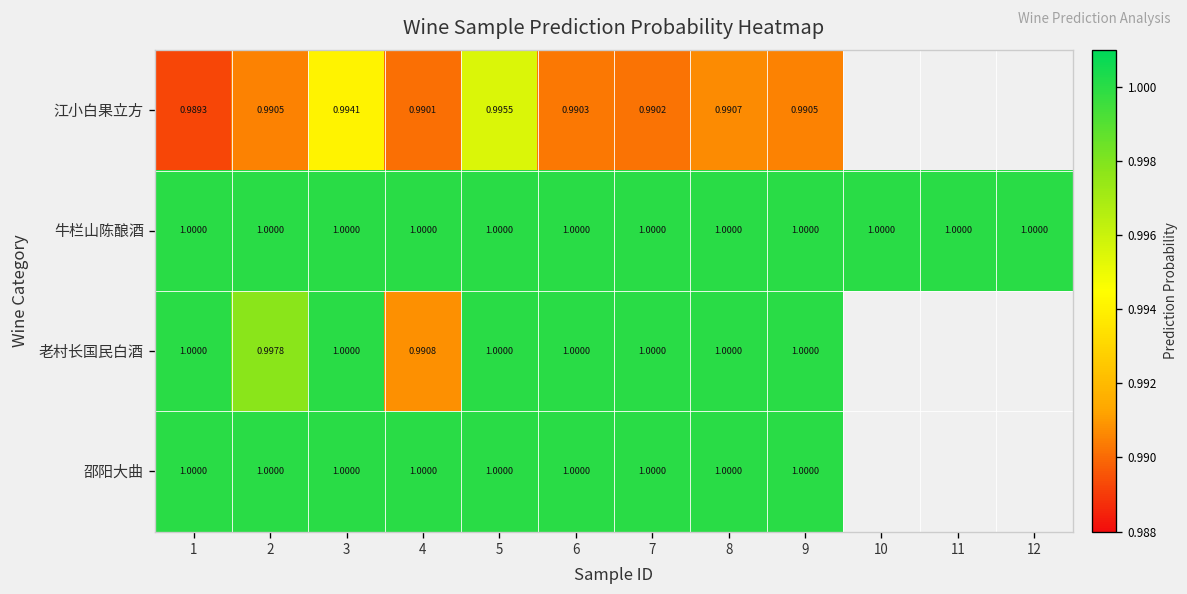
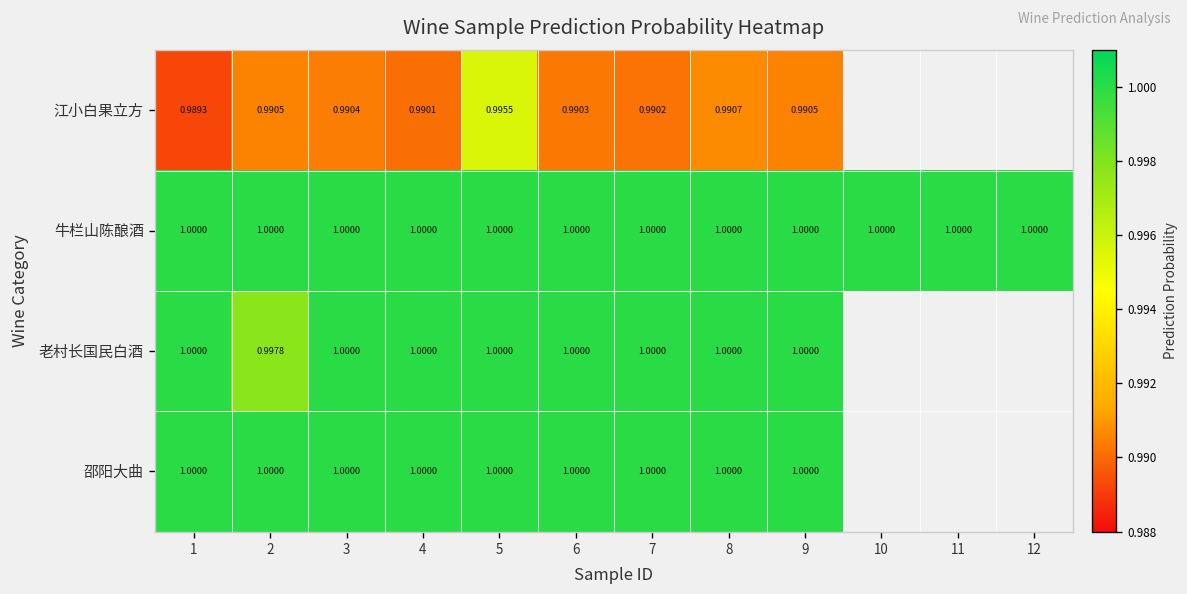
  {
    "江小白果立方": {
      "1": 0.9893,
      "2": 0.9905,
-     "3": 0.9941,
+     "3": 0.9904,
      "4": 0.9901,
      "5": 0.9955,
      "6": 0.9903,
      "7": 0.9902,
      "8": 0.9907,
      "9": 0.9905
    },
    "牛栏山陈酿酒": {
      "1": 1.0000,
      "2": 1.0000,
      "3": 1.0000,
      "4": 1.0000,
      "5": 1.0000,
      "6": 1.0000,
      "7": 1.0000,
      "8": 1.0000,
      "9": 1.0000,
      "10": 1.0000,
      "11": 1.0000,
      "12": 1.0000
    },
    "老村长国民白酒": {
      "1": 1.0000,
      "2": 0.9978,
      "3": 1.0000,
-     "4": 0.9908,
+     "4": 1.0000,
      "5": 1.0000,
      "6": 1.0000,
      "7": 1.0000,
      "8": 1.0000,
      "9": 1.0000
    },
    "邵阳大曲": {
      "1": 1.0000,
      "2": 1.0000,
      "3": 1.0000,
      "4": 1.0000,
      "5": 1.0000,
      "6": 1.0000,
      "7": 1.0000,
      "8": 1.0000,
      "9": 1.0000
    }
  }
